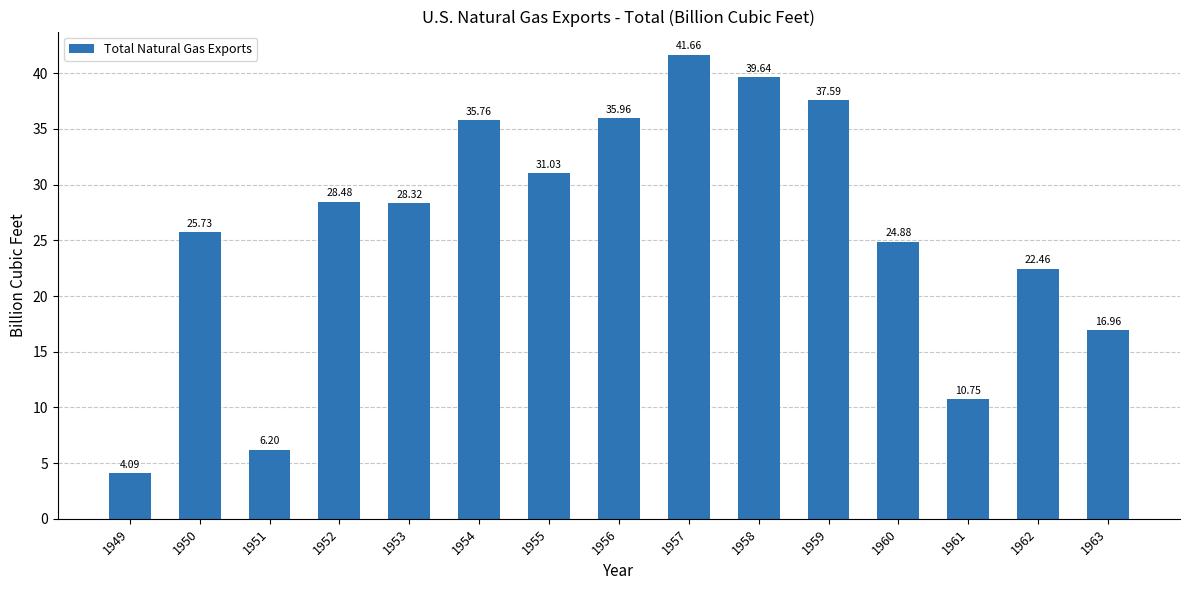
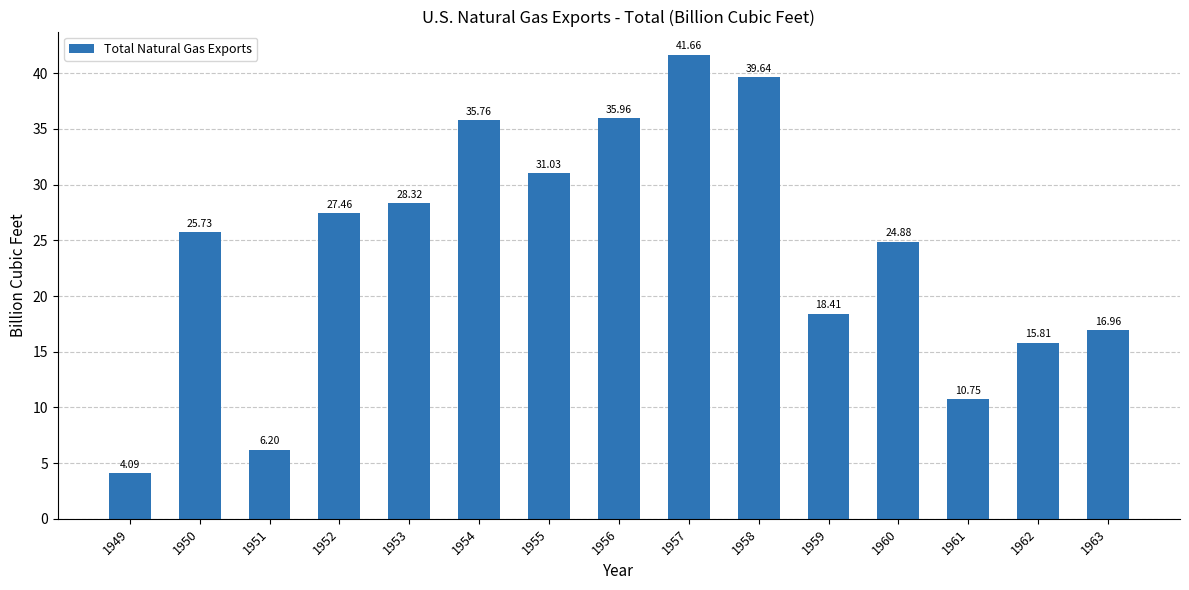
  {
    "1949": 4.09,
    "1950": 25.73,
    "1951": 6.20,
-   "1952": 28.48,
+   "1952": 27.46,
    "1953": 28.32,
    "1954": 35.76,
    "1955": 31.03,
    "1956": 35.96,
    "1957": 41.66,
    "1958": 39.64,
-   "1959": 37.59,
+   "1959": 18.41,
    "1960": 24.88,
    "1961": 10.75,
-   "1962": 22.46,
+   "1962": 15.81,
    "1963": 16.96
  }
